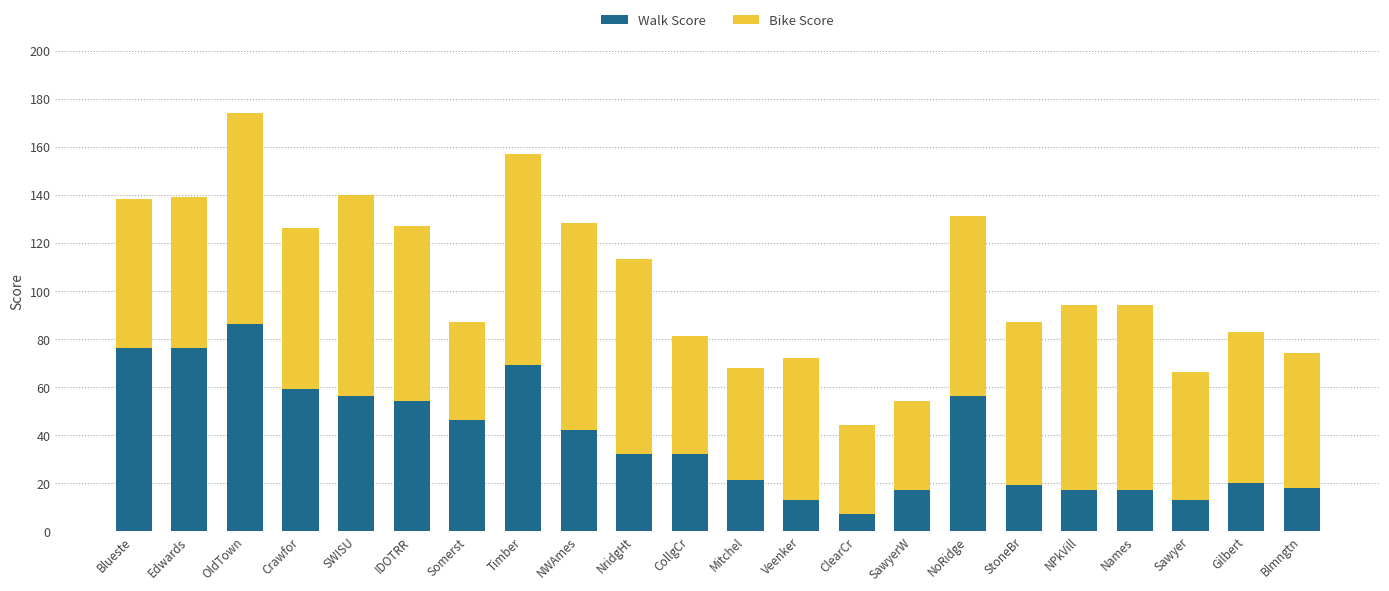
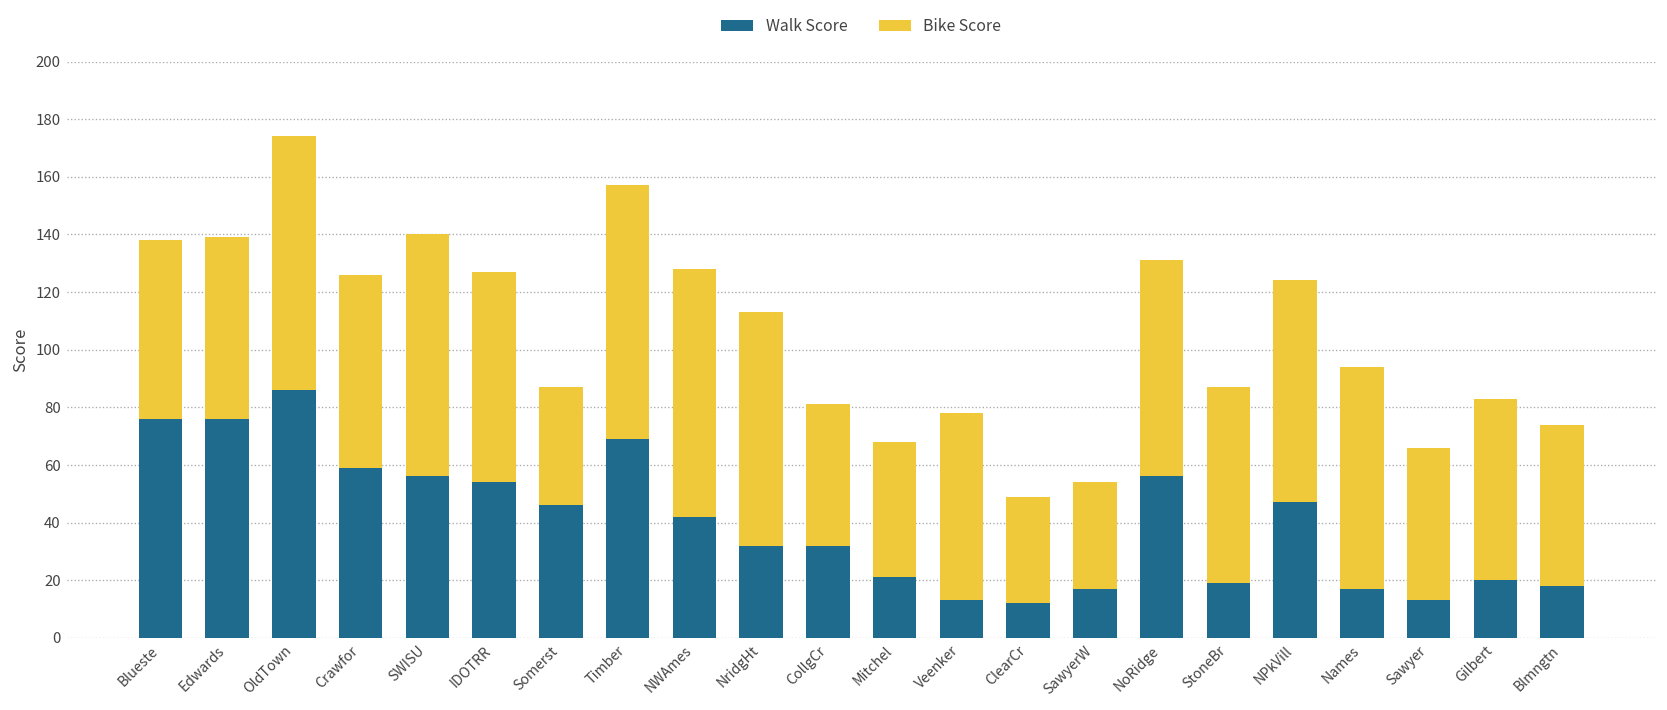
  {
    "Walk Score": {
      "Blueste": 76,
      "Edwards": 76,
      "OldTown": 86,
      "Crawfor": 59,
      "SWISU": 56,
      "IDOTRR": 54,
      "Somerst": 46,
      "Timber": 69,
      "NWAmes": 42,
      "NridgHt": 32,
      "CollgCr": 32,
      "Mitchel": 21,
      "Veenker": 13,
-     "ClearCr": 7,
+     "ClearCr": 12,
      "SawyerW": 17,
      "NoRidge": 56,
      "StoneBr": 19,
-     "NPkVill": 17,
+     "NPkVill": 47,
      "Names": 17,
      "Sawyer": 13,
      "Gilbert": 20,
      "Blmngtn": 18
    },
    "Bike Score": {
      "Blueste": 62,
      "Edwards": 63,
      "OldTown": 88,
      "Crawfor": 67,
      "SWISU": 84,
      "IDOTRR": 73,
      "Somerst": 41,
      "Timber": 88,
      "NWAmes": 86,
      "NridgHt": 81,
      "CollgCr": 49,
      "Mitchel": 47,
-     "Veenker": 59,
+     "Veenker": 65,
      "ClearCr": 37,
      "SawyerW": 37,
      "NoRidge": 75,
      "StoneBr": 68,
      "NPkVill": 77,
      "Names": 77,
      "Sawyer": 53,
      "Gilbert": 63,
      "Blmngtn": 56
    }
  }
